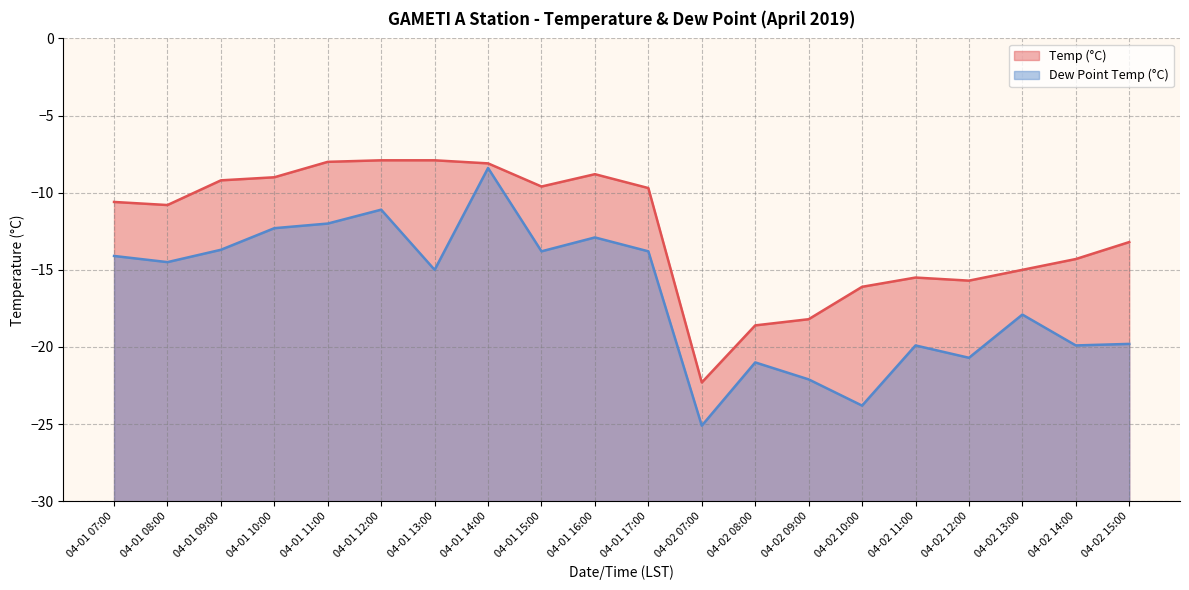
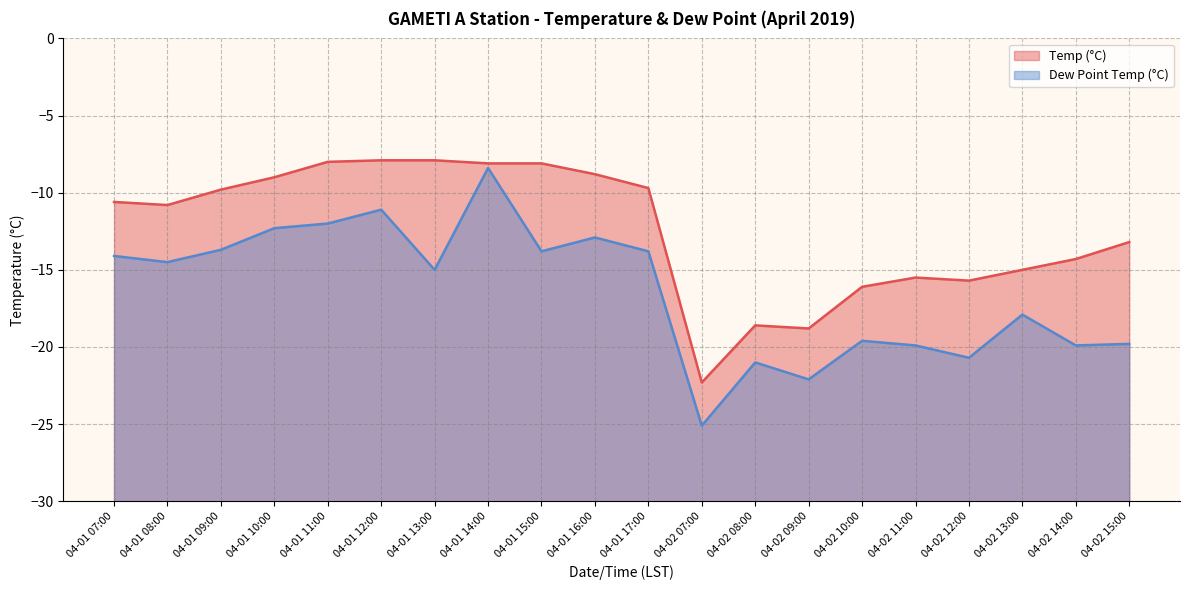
  {
    "Temp (°C)": {
      "04-01 07:00": -10.6,
      "04-01 08:00": -10.8,
-     "04-01 09:00": -9.2,
+     "04-01 09:00": -9.8,
      "04-01 10:00": -9.0,
      "04-01 11:00": -8.0,
      "04-01 12:00": -7.9,
      "04-01 13:00": -7.9,
      "04-01 14:00": -8.1,
-     "04-01 15:00": -9.6,
+     "04-01 15:00": -8.1,
      "04-01 16:00": -8.8,
      "04-01 17:00": -9.7,
      "04-02 07:00": -22.3,
      "04-02 08:00": -18.6,
-     "04-02 09:00": -18.2,
+     "04-02 09:00": -18.8,
      "04-02 10:00": -16.1,
      "04-02 11:00": -15.5,
      "04-02 12:00": -15.7,
      "04-02 13:00": -15.0,
      "04-02 14:00": -14.3,
      "04-02 15:00": -13.2
    },
    "Dew Point Temp (°C)": {
      "04-01 07:00": -14.1,
      "04-01 08:00": -14.5,
      "04-01 09:00": -13.7,
      "04-01 10:00": -12.3,
      "04-01 11:00": -12.0,
      "04-01 12:00": -11.1,
      "04-01 13:00": -15.0,
      "04-01 14:00": -8.4,
      "04-01 15:00": -13.8,
      "04-01 16:00": -12.9,
      "04-01 17:00": -13.8,
      "04-02 07:00": -25.1,
      "04-02 08:00": -21.0,
      "04-02 09:00": -22.1,
-     "04-02 10:00": -23.8,
+     "04-02 10:00": -19.6,
      "04-02 11:00": -19.9,
      "04-02 12:00": -20.7,
      "04-02 13:00": -17.9,
      "04-02 14:00": -19.9,
      "04-02 15:00": -19.8
    }
  }
